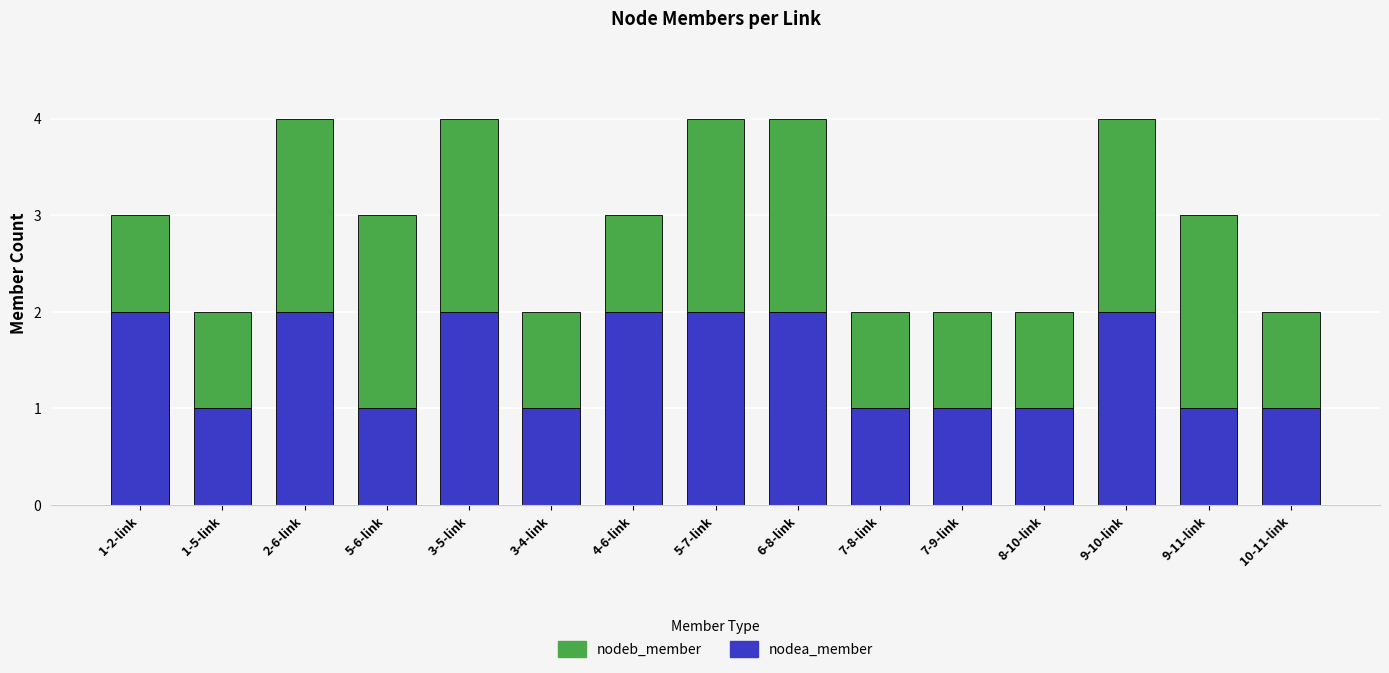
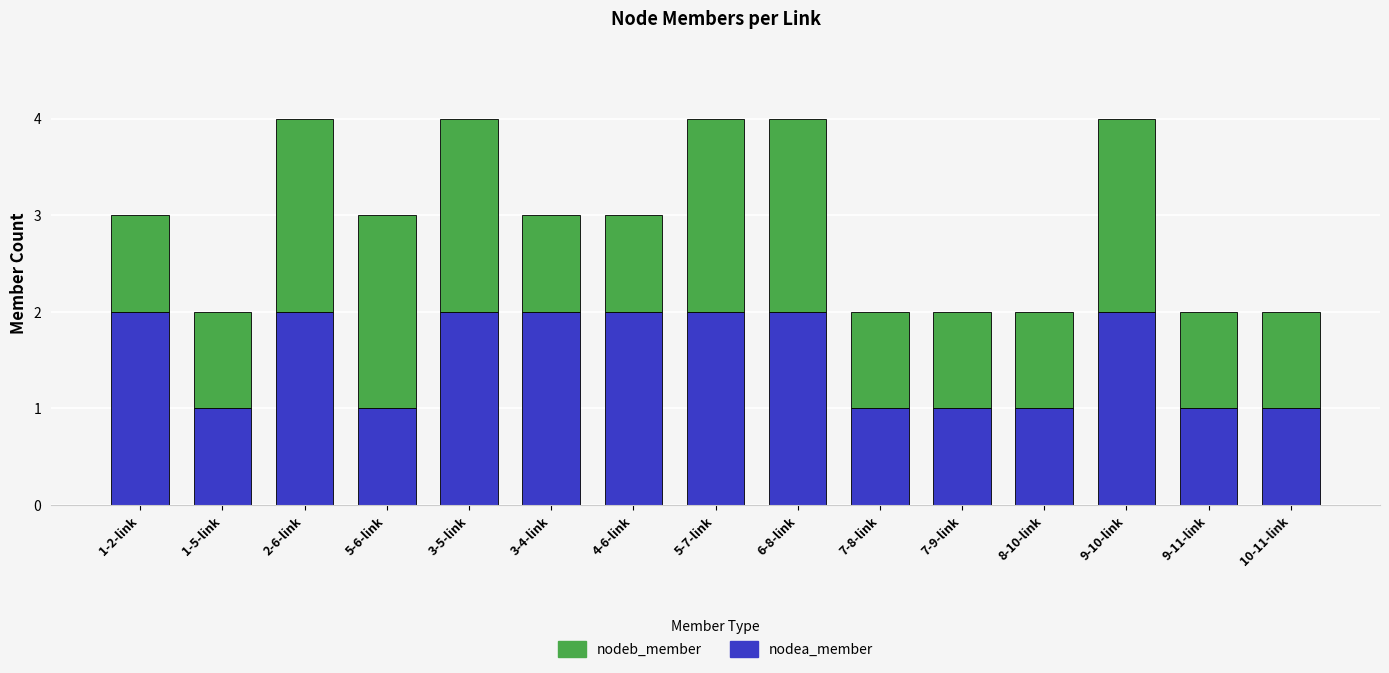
  {
    "nodea_member": {
      "1-2-link": 2,
      "1-5-link": 1,
      "2-6-link": 2,
      "5-6-link": 1,
      "3-5-link": 2,
-     "3-4-link": 1,
+     "3-4-link": 2,
      "4-6-link": 2,
      "5-7-link": 2,
      "6-8-link": 2,
      "7-8-link": 1,
      "7-9-link": 1,
      "8-10-link": 1,
      "9-10-link": 2,
      "9-11-link": 1,
      "10-11-link": 1
    },
    "nodeb_member": {
      "1-2-link": 1,
      "1-5-link": 1,
      "2-6-link": 2,
      "5-6-link": 2,
      "3-5-link": 2,
      "3-4-link": 1,
      "4-6-link": 1,
      "5-7-link": 2,
      "6-8-link": 2,
      "7-8-link": 1,
      "7-9-link": 1,
      "8-10-link": 1,
      "9-10-link": 2,
-     "9-11-link": 2,
+     "9-11-link": 1,
      "10-11-link": 1
    }
  }
